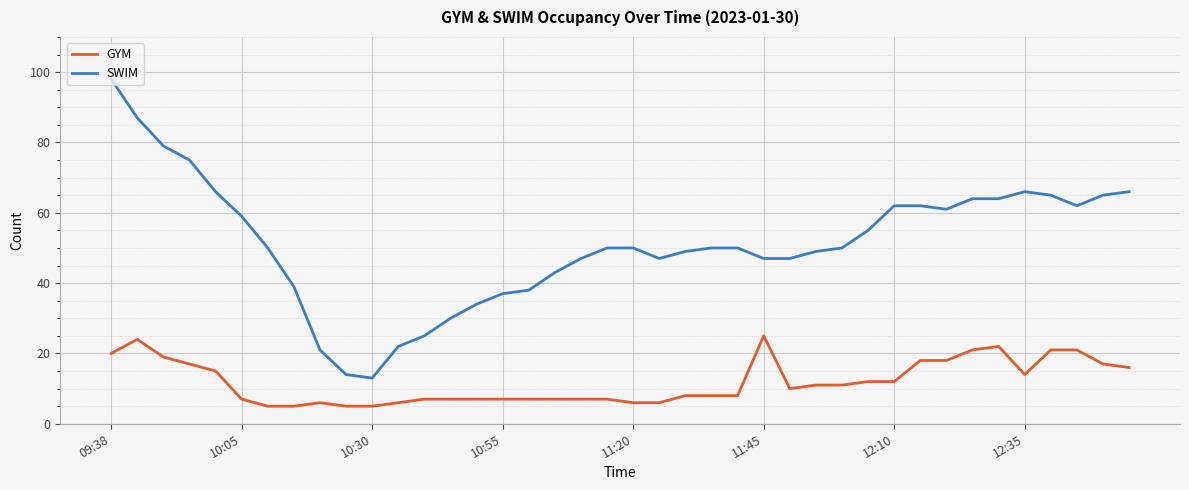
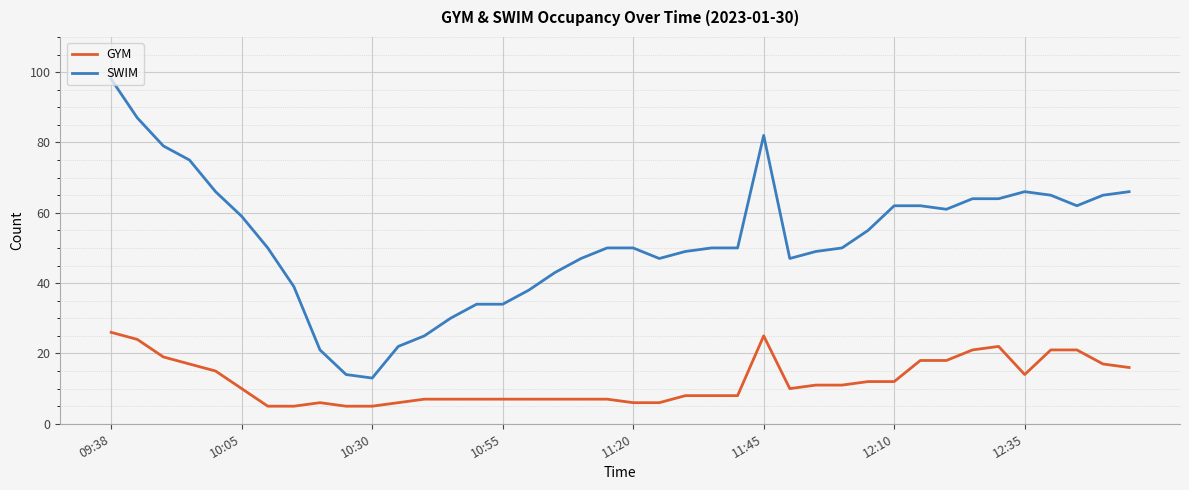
  {
    "GYM": {
-     "09:38": 20,
-     "10:05": 7,
+     "09:38": 26,
+     "10:05": 10,
      "10:30": 5,
      "10:55": 7,
      "11:20": 6,
      "11:45": 25,
      "12:10": 12,
      "12:35": 14
    },
    "SWIM": {
      "10:05": 59,
      "10:30": 13,
-     "10:55": 37,
+     "10:55": 34,
      "11:20": 50,
-     "11:45": 47,
+     "11:45": 82,
      "12:10": 62,
      "12:35": 66
    }
  }
